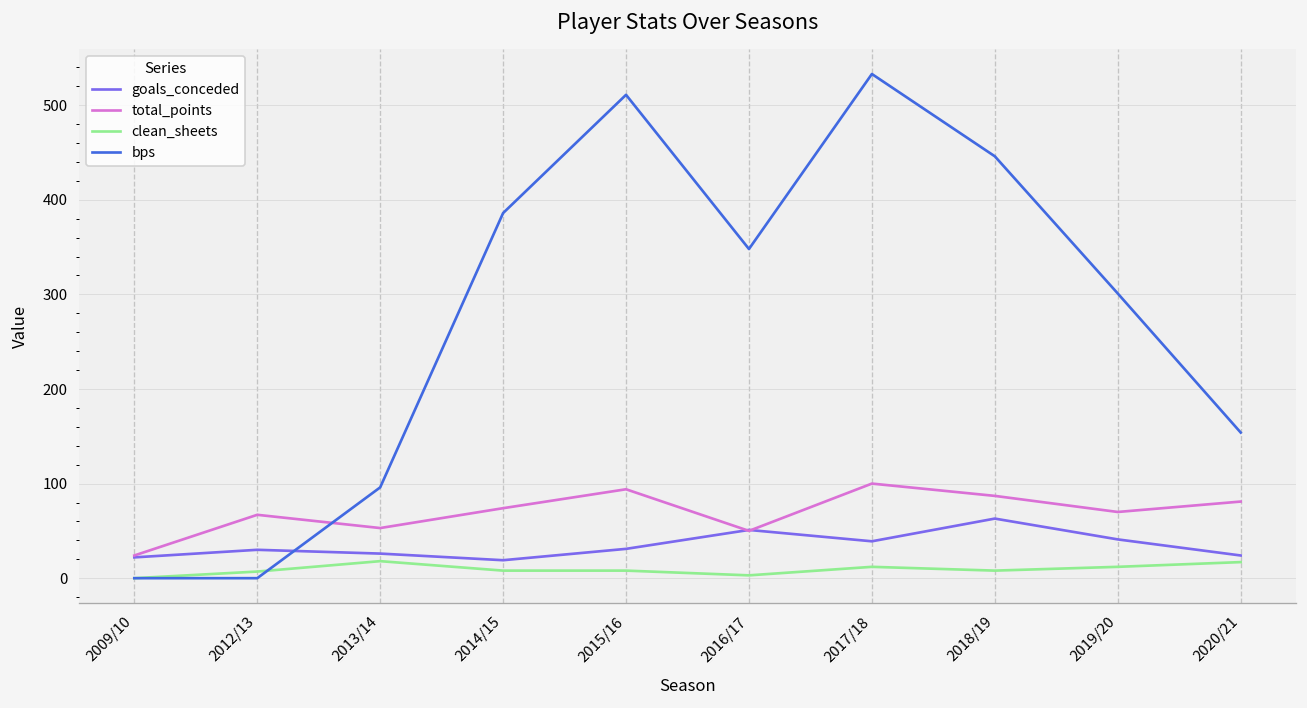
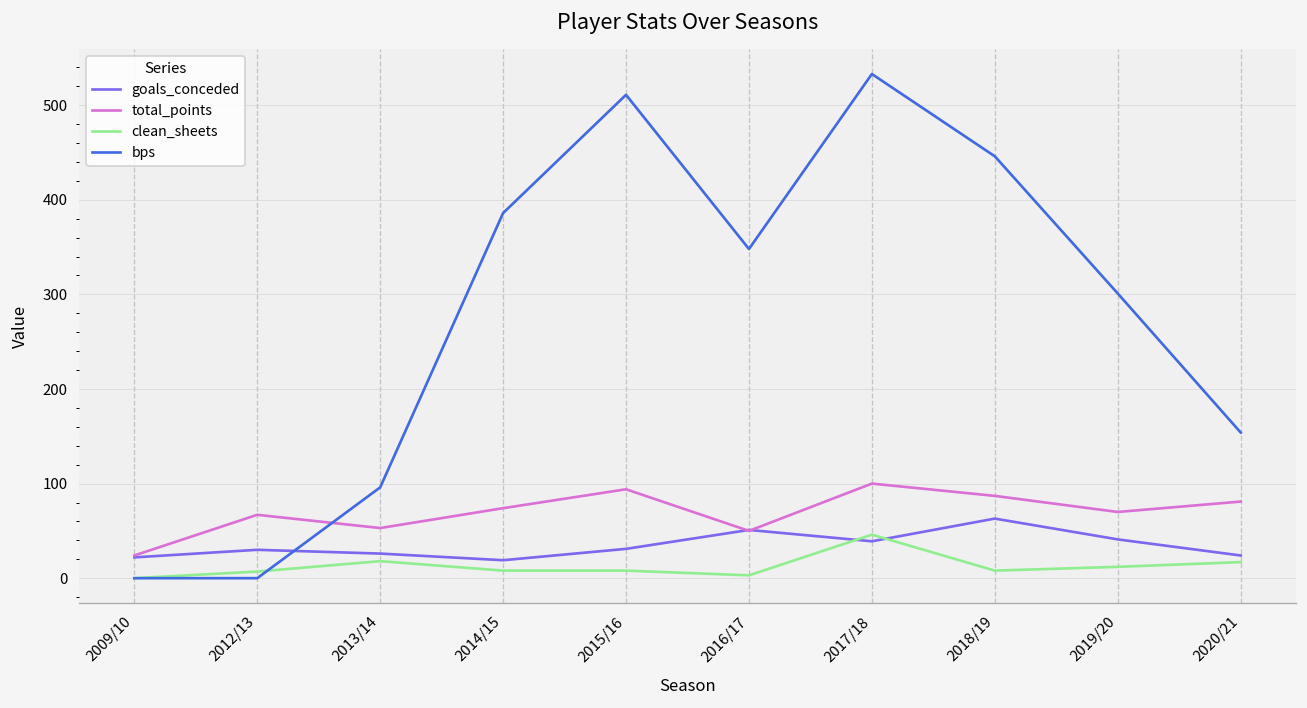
  {
    "total_points": {
      "2012/13": 70,
      "2013/14": 50,
      "2014/15": 70,
      "2015/16": 90,
      "2017/18": 100,
      "2018/19": 90,
      "2019/20": 70,
      "2020/21": 80
    },
    "clean_sheets": {
      "2012/13": 10,
      "2013/14": 20,
      "2014/15": 10,
      "2015/16": 10,
      "2016/17": 0,
-     "2017/18": 10,
+     "2017/18": 50,
      "2018/19": 10,
      "2019/20": 10,
      "2020/21": 20
    }
  }
